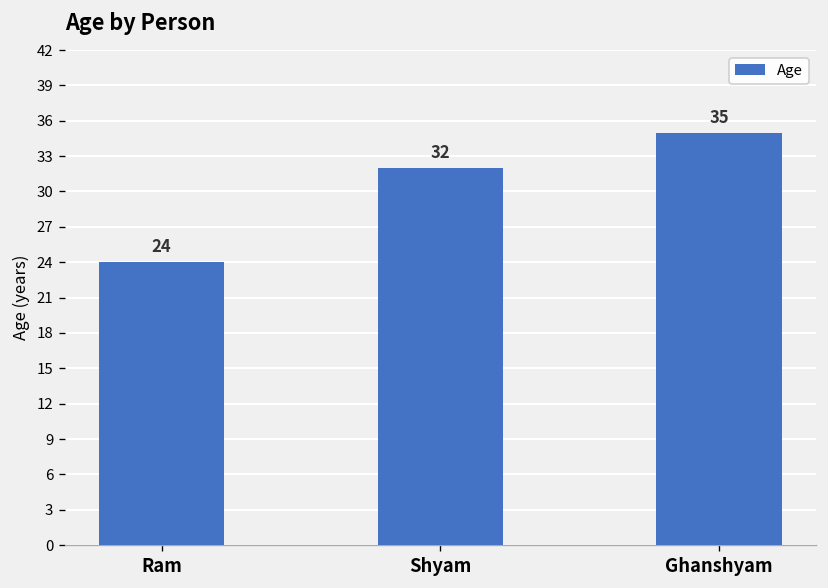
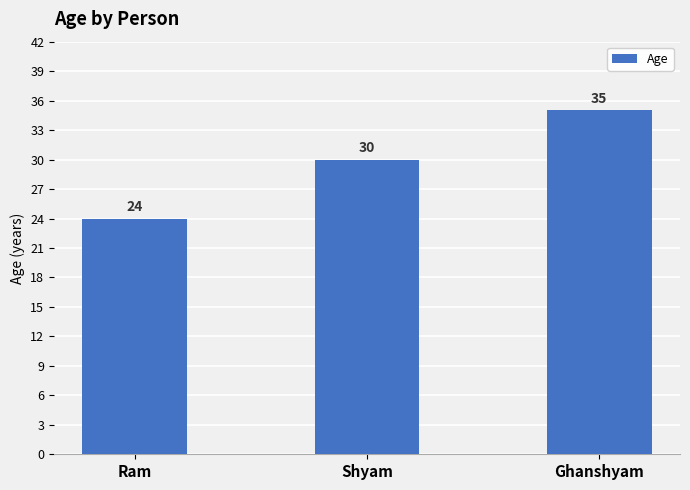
  {
    "Ram": 24,
-   "Shyam": 32,
+   "Shyam": 30,
    "Ghanshyam": 35
  }
